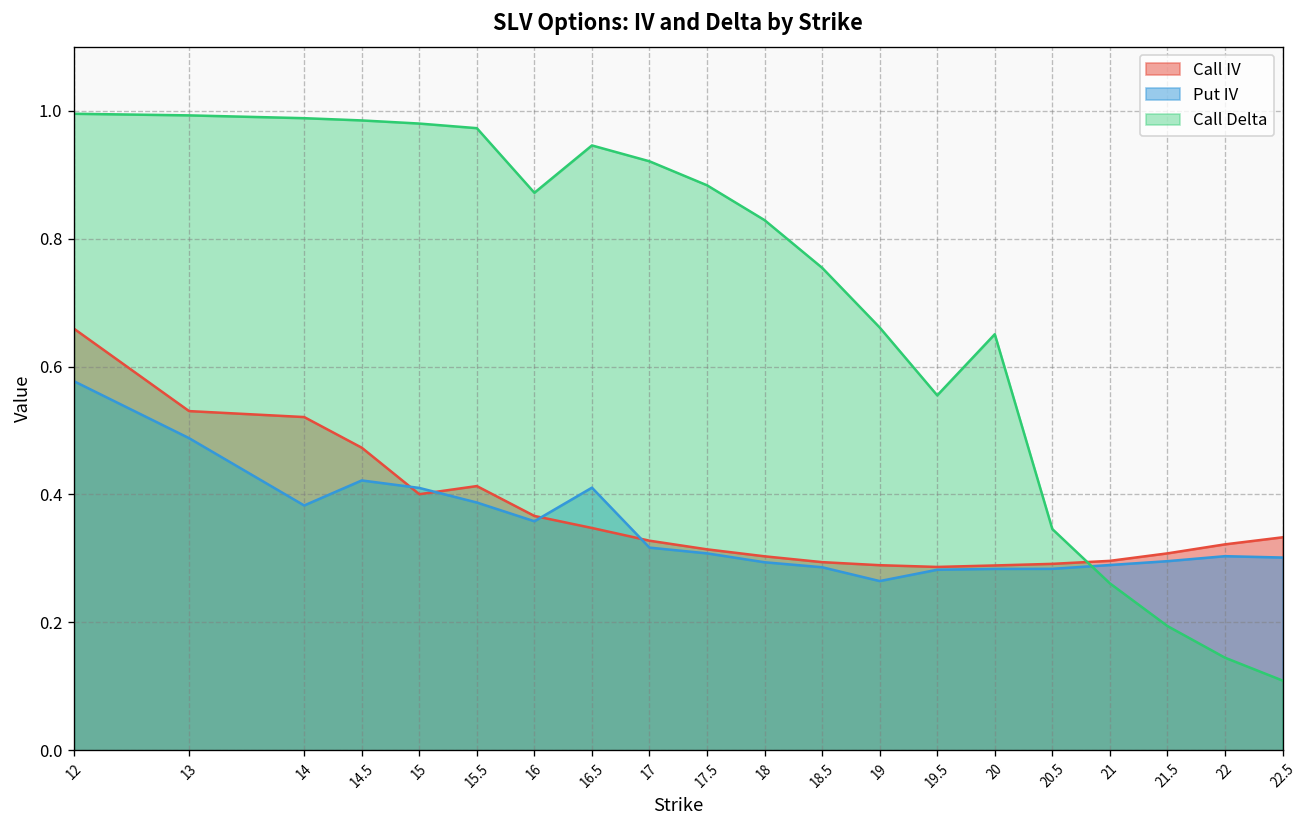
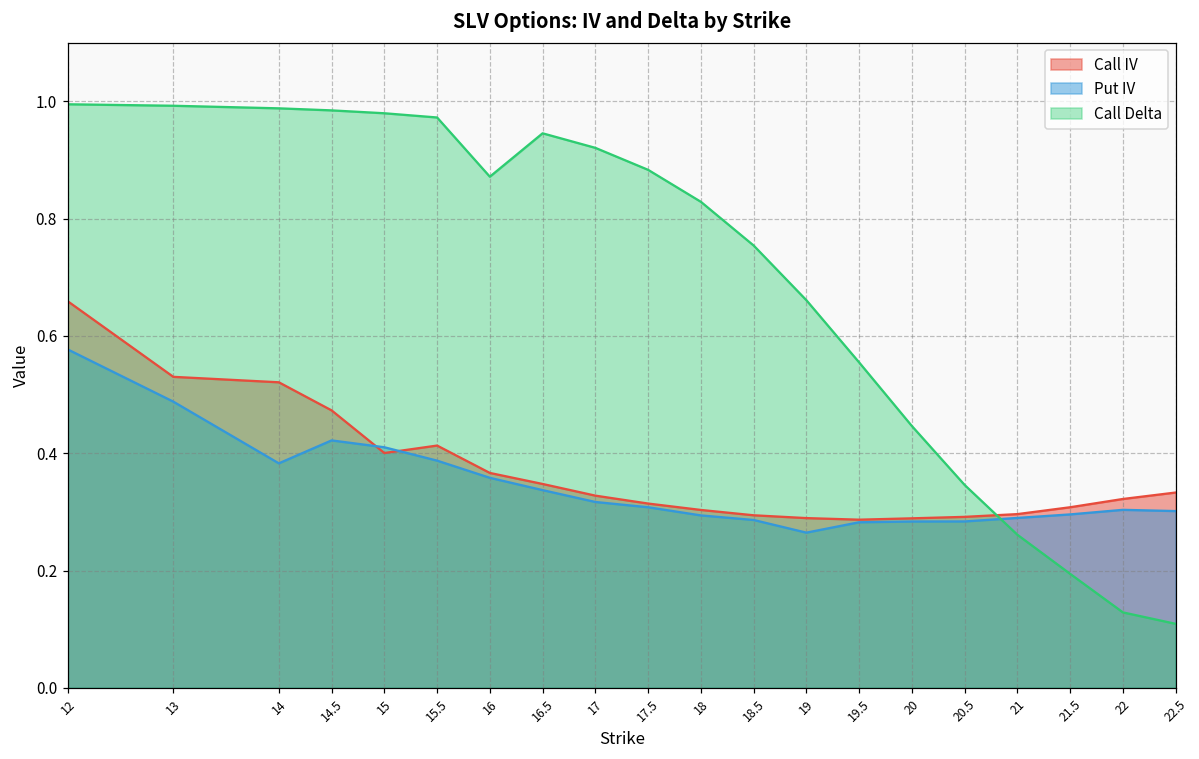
  {
    "Call IV": {
      "12": 0.66,
      "13": 0.53,
      "14": 0.52,
      "14.5": 0.47,
      "15": 0.40,
      "15.5": 0.41,
      "16": 0.37,
      "16.5": 0.35,
      "17": 0.33,
      "17.5": 0.31,
      "18": 0.30,
      "18.5": 0.29,
      "19": 0.29,
      "20": 0.29,
      "20.5": 0.29,
      "21": 0.30,
      "21.5": 0.31,
      "22": 0.32,
      "22.5": 0.33
    },
    "Put IV": {
      "12": 0.58,
      "13": 0.49,
      "14": 0.38,
      "14.5": 0.42,
      "15": 0.41,
      "15.5": 0.39,
      "16": 0.36,
-     "16.5": 0.41,
+     "16.5": 0.34,
      "17": 0.32,
      "17.5": 0.31,
      "18": 0.29,
      "18.5": 0.29,
      "19": 0.26,
      "20": 0.28,
      "20.5": 0.28,
      "21": 0.29,
      "21.5": 0.30,
      "22": 0.30,
      "22.5": 0.30
    },
    "Call Delta": {
      "12": 1.00,
      "13": 0.99,
      "14": 0.99,
      "14.5": 0.98,
      "15": 0.98,
      "15.5": 0.97,
      "16": 0.87,
      "16.5": 0.95,
      "17": 0.92,
      "17.5": 0.88,
      "18": 0.83,
      "18.5": 0.75,
      "19": 0.66,
      "19.5": 0.55,
-     "20": 0.65,
+     "20": 0.45,
      "20.5": 0.35,
      "21": 0.26,
      "21.5": 0.19,
-     "22": 0.14,
+     "22": 0.13,
      "22.5": 0.11
    }
  }
